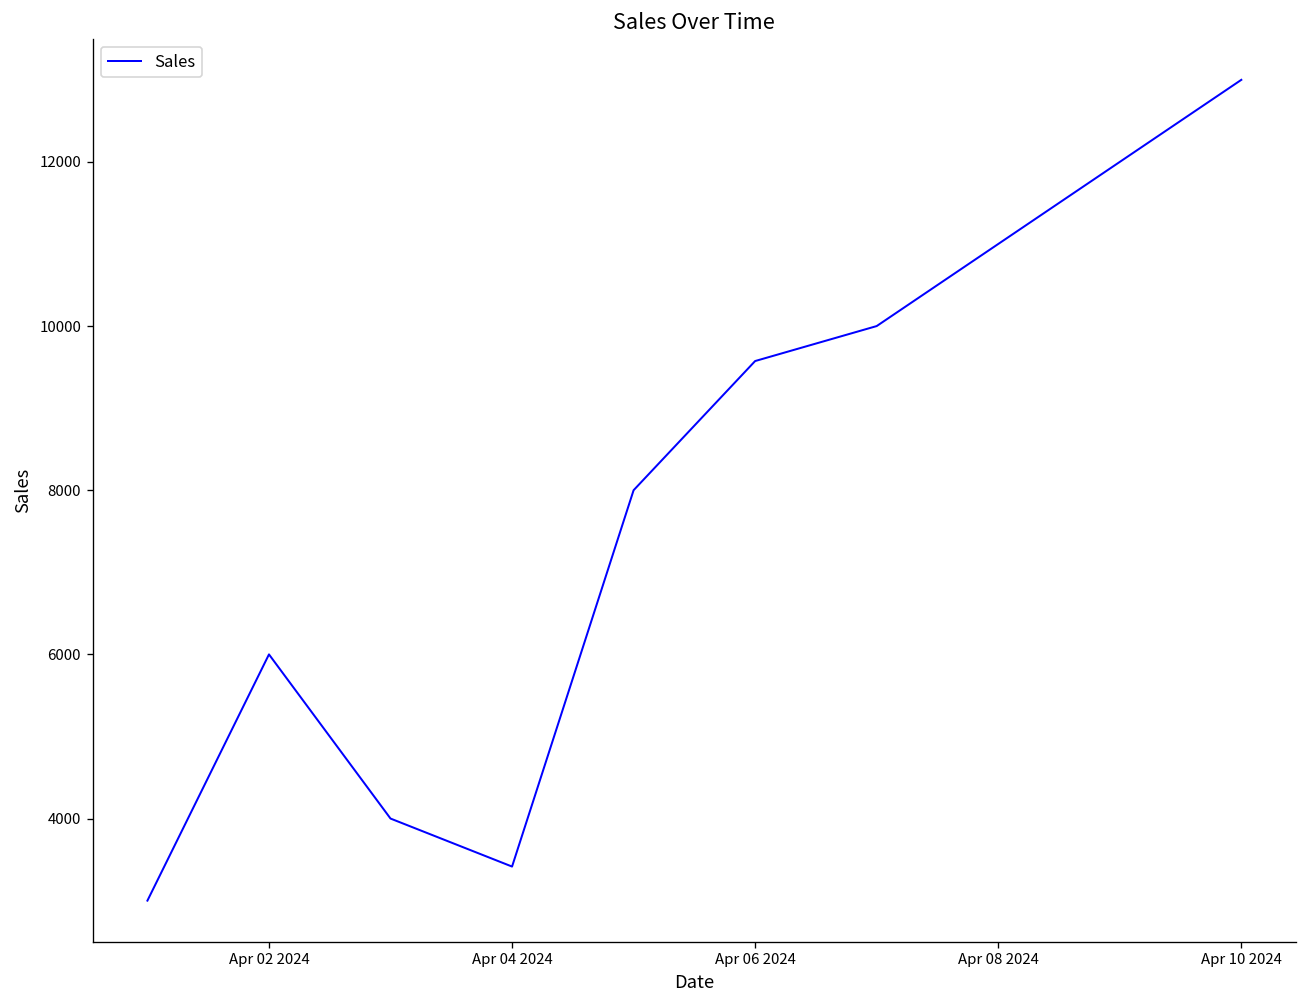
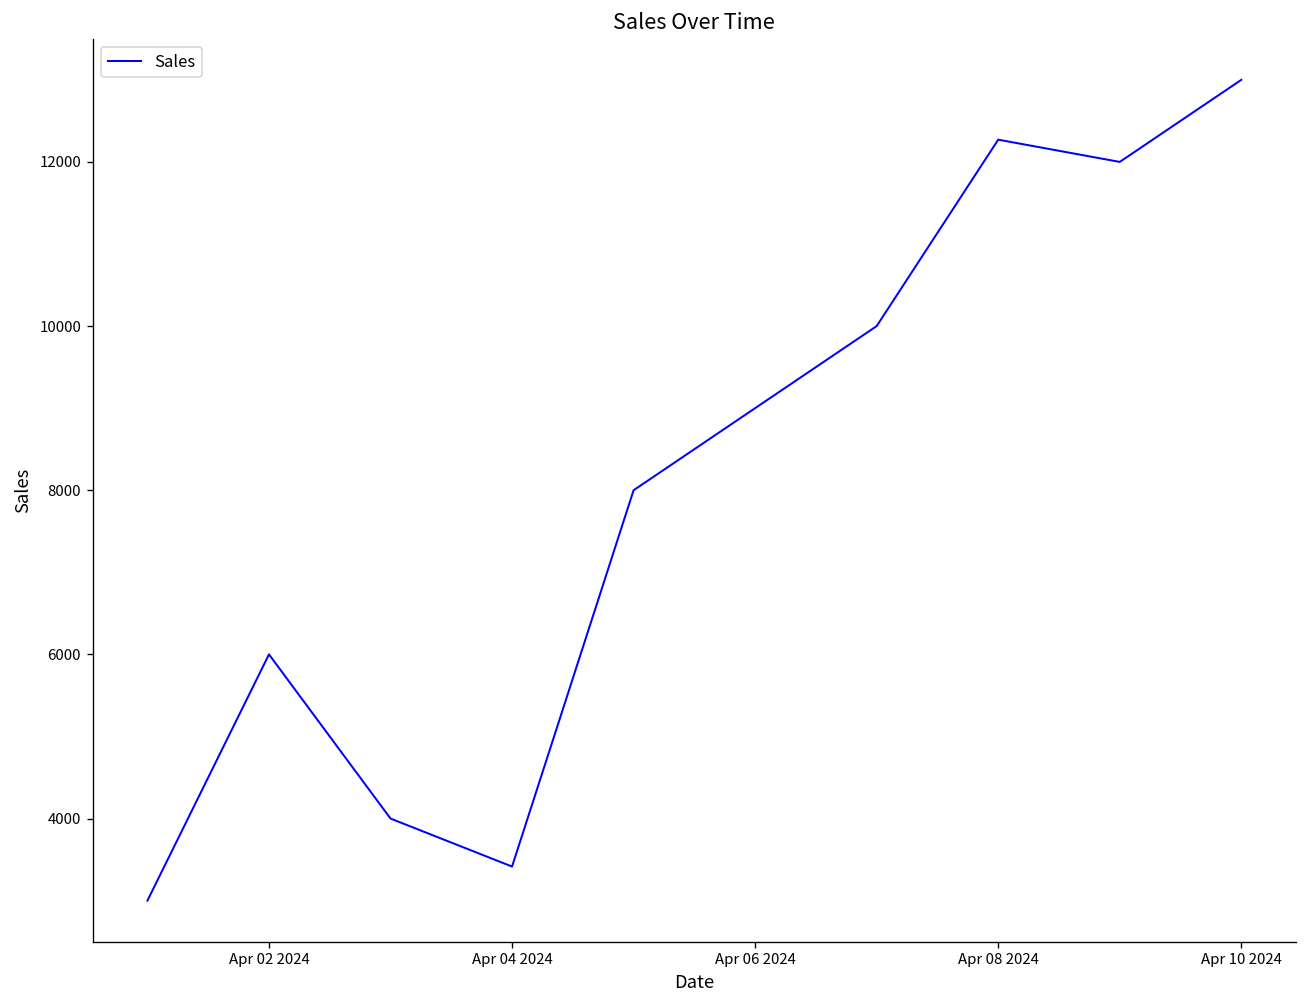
  {
    "Apr 02 2024": 6000,
    "Apr 04 2024": 3400,
-   "Apr 06 2024": 9600,
-   "Apr 08 2024": 11000,
+   "Apr 06 2024": 9000,
+   "Apr 08 2024": 12300,
    "Apr 10 2024": 13000
  }
